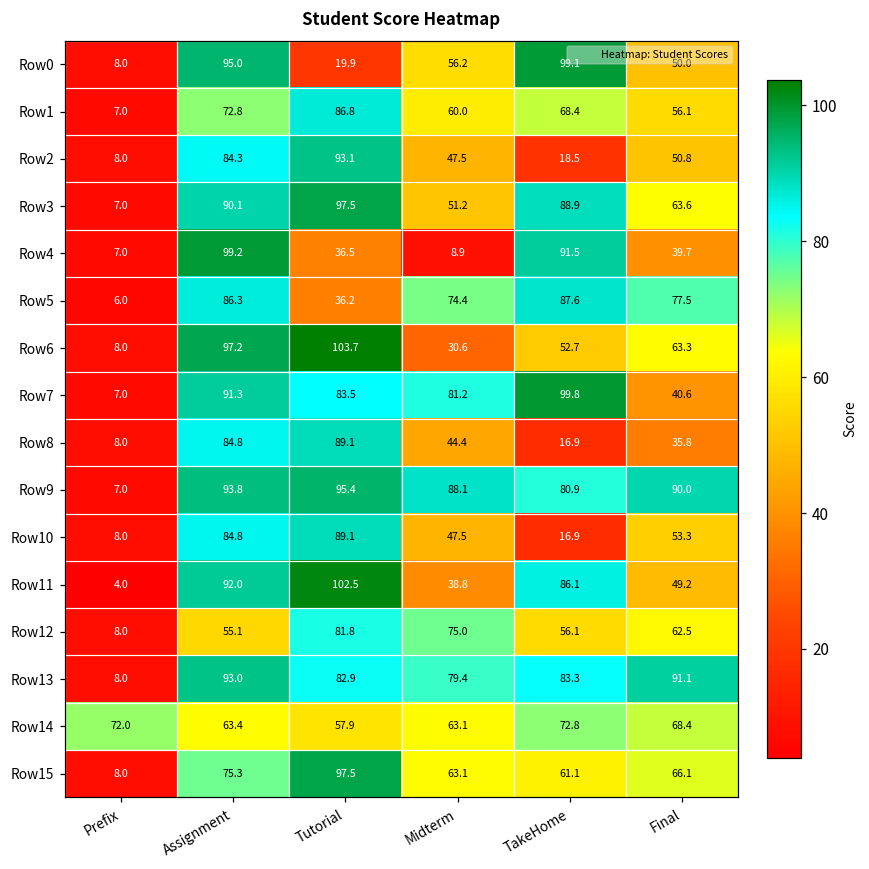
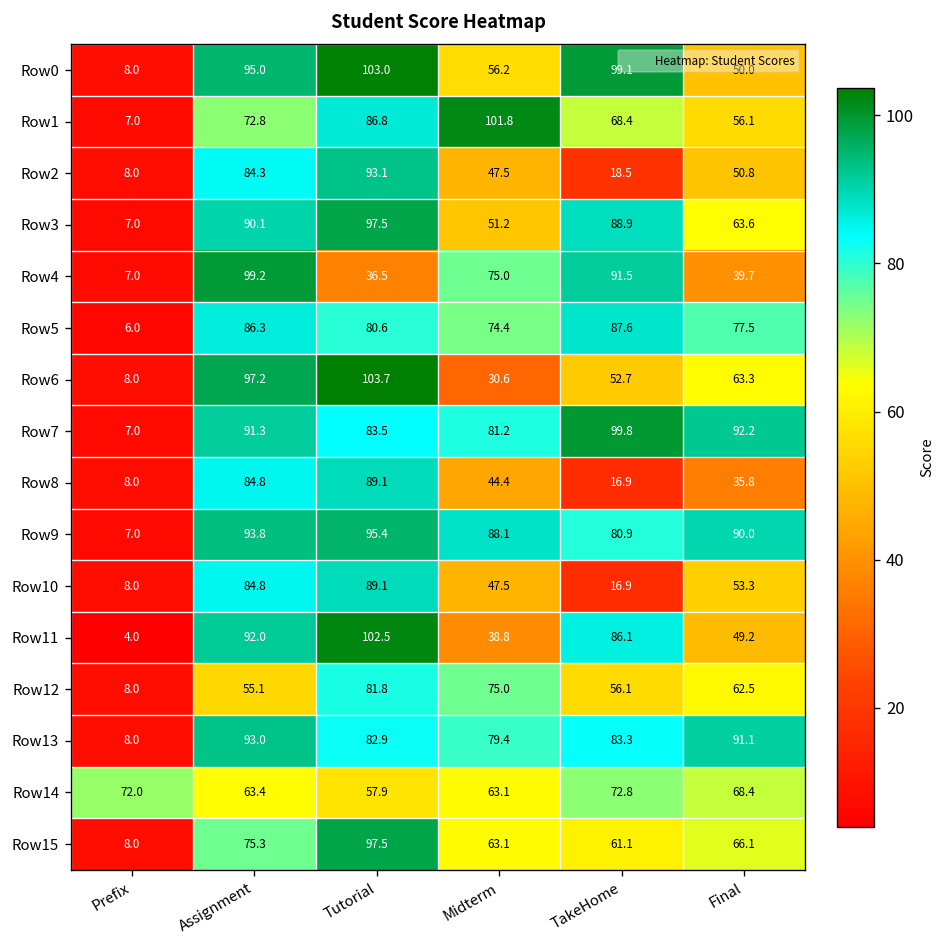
  {
    "Row0": {
      "Prefix": 8.0,
      "Assignment": 95.0,
-     "Tutorial": 19.9,
+     "Tutorial": 103.0,
      "Midterm": 56.2
    },
    "Row1": {
      "Prefix": 7.0,
      "Assignment": 72.8,
      "Tutorial": 86.8,
-     "Midterm": 60.0,
+     "Midterm": 101.8,
      "TakeHome": 68.4,
      "Final": 56.1
    },
    "Row2": {
      "Prefix": 8.0,
      "Assignment": 84.3,
      "Tutorial": 93.1,
      "Midterm": 47.5,
      "TakeHome": 18.5,
      "Final": 50.8
    },
    "Row3": {
      "Prefix": 7.0,
      "Assignment": 90.1,
      "Tutorial": 97.5,
      "Midterm": 51.2,
      "TakeHome": 88.9,
      "Final": 63.6
    },
    "Row4": {
      "Prefix": 7.0,
      "Assignment": 99.2,
      "Tutorial": 36.5,
-     "Midterm": 8.9,
+     "Midterm": 75.0,
      "TakeHome": 91.5,
      "Final": 39.7
    },
    "Row5": {
      "Prefix": 6.0,
      "Assignment": 86.3,
-     "Tutorial": 36.2,
+     "Tutorial": 80.6,
      "Midterm": 74.4,
      "TakeHome": 87.6,
      "Final": 77.5
    },
    "Row6": {
      "Prefix": 8.0,
      "Assignment": 97.2,
      "Tutorial": 103.7,
      "Midterm": 30.6,
      "TakeHome": 52.7,
      "Final": 63.3
    },
    "Row7": {
      "Prefix": 7.0,
      "Assignment": 91.3,
      "Tutorial": 83.5,
      "Midterm": 81.2,
      "TakeHome": 99.8,
-     "Final": 40.6
+     "Final": 92.2
    },
    "Row8": {
      "Prefix": 8.0,
      "Assignment": 84.8,
      "Tutorial": 89.1,
      "Midterm": 44.4,
      "TakeHome": 16.9,
      "Final": 35.8
    },
    "Row9": {
      "Prefix": 7.0,
      "Assignment": 93.8,
      "Tutorial": 95.4,
      "Midterm": 88.1,
      "TakeHome": 80.9,
      "Final": 90.0
    },
    "Row10": {
      "Prefix": 8.0,
      "Assignment": 84.8,
      "Tutorial": 89.1,
      "Midterm": 47.5,
      "TakeHome": 16.9,
      "Final": 53.3
    },
    "Row11": {
      "Prefix": 4.0,
      "Assignment": 92.0,
      "Tutorial": 102.5,
      "Midterm": 38.8,
      "TakeHome": 86.1,
      "Final": 49.2
    },
    "Row12": {
      "Prefix": 8.0,
      "Assignment": 55.1,
      "Tutorial": 81.8,
      "Midterm": 75.0,
      "TakeHome": 56.1,
      "Final": 62.5
    },
    "Row13": {
      "Prefix": 8.0,
      "Assignment": 93.0,
      "Tutorial": 82.9,
      "Midterm": 79.4,
      "TakeHome": 83.3,
      "Final": 91.1
    },
    "Row14": {
      "Prefix": 72.0,
      "Assignment": 63.4,
      "Tutorial": 57.9,
      "Midterm": 63.1,
      "TakeHome": 72.8,
      "Final": 68.4
    },
    "Row15": {
      "Prefix": 8.0,
      "Assignment": 75.3,
      "Tutorial": 97.5,
      "Midterm": 63.1,
      "TakeHome": 61.1,
      "Final": 66.1
    }
  }
